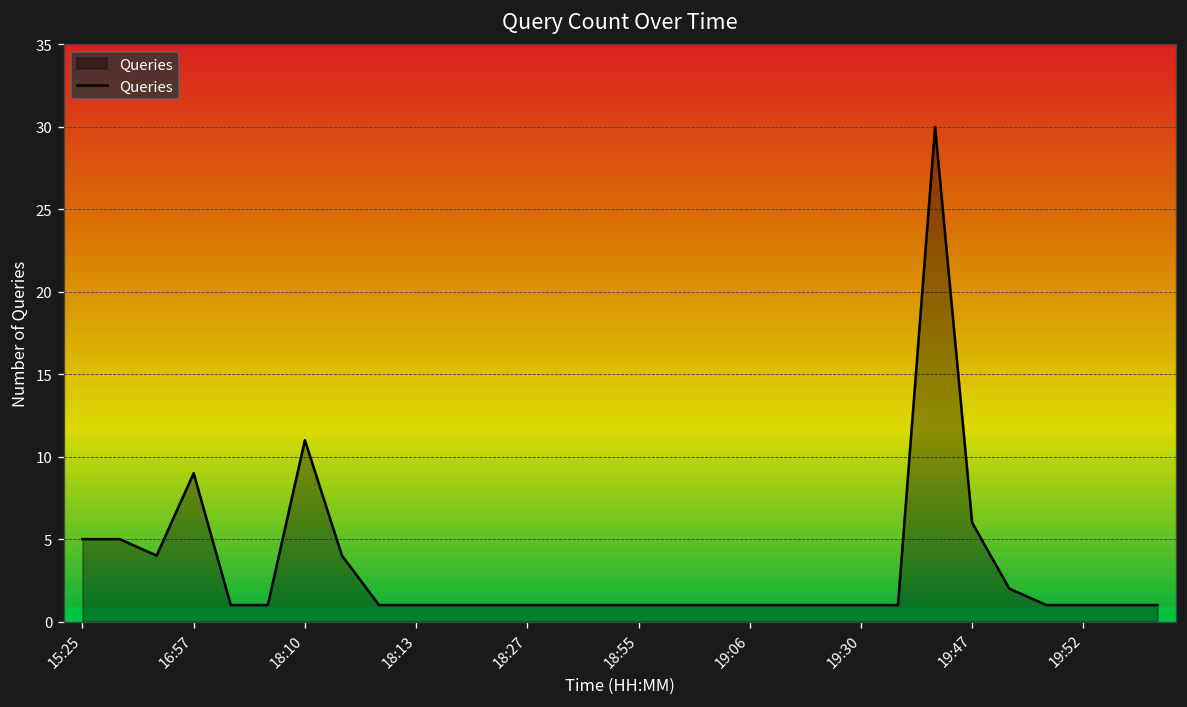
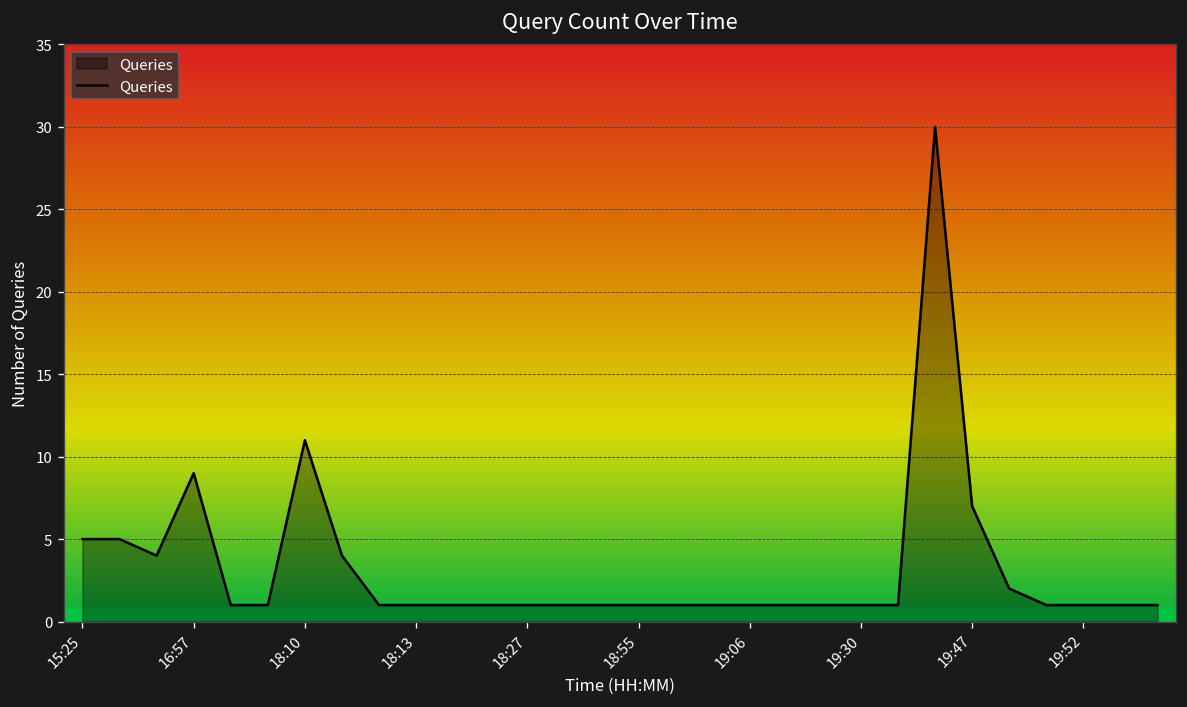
  {
    "15:25": 5,
    "16:57": 9,
    "18:10": 11,
    "18:13": 1,
    "18:27": 1,
    "18:55": 1,
    "19:06": 1,
    "19:30": 1,
-   "19:47": 6,
+   "19:47": 7,
    "19:52": 1
  }
